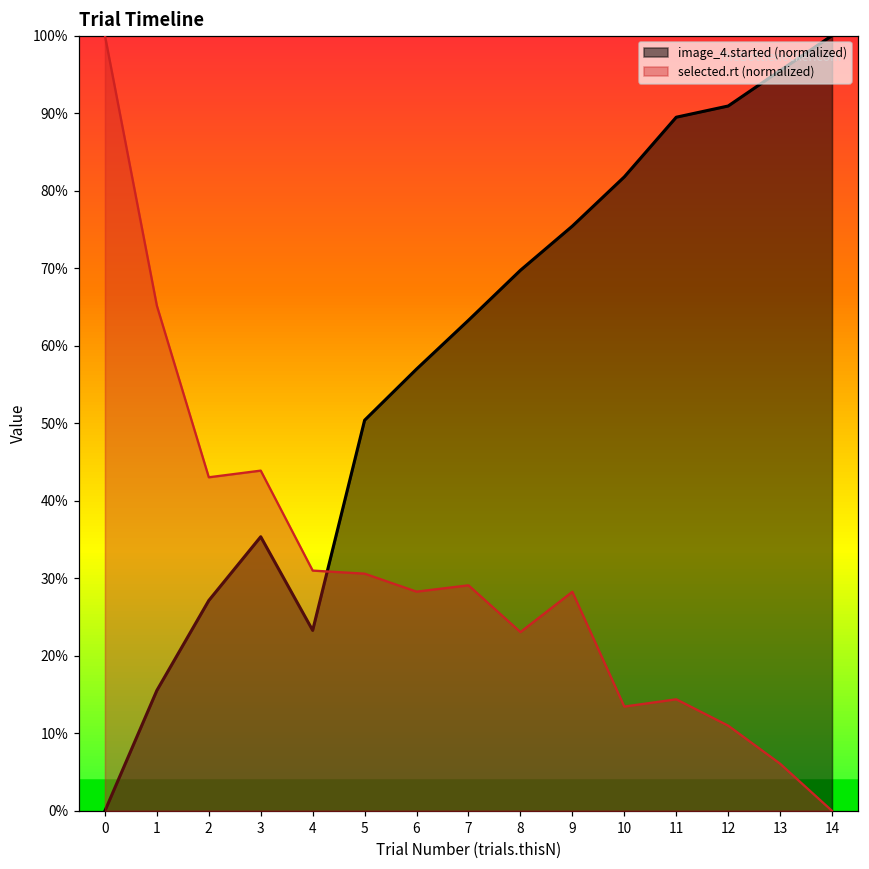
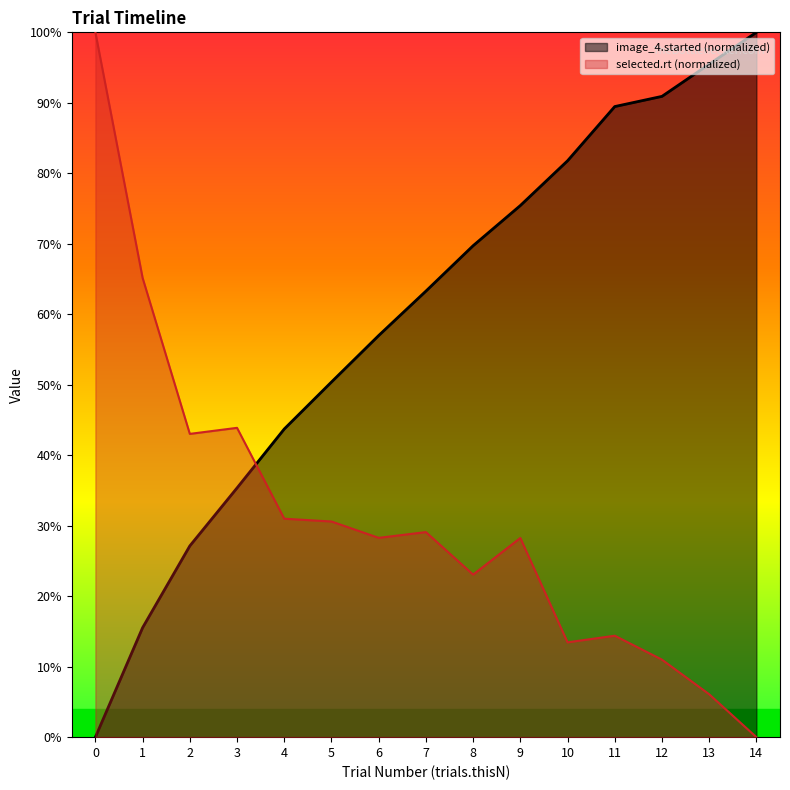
  {
    "image_4.started (normalized)": {
      "1": "16%",
      "2": "27%",
      "3": "35%",
-     "4": "23%",
+     "4": "44%",
      "5": "50%",
      "6": "57%",
      "7": "63%",
      "8": "70%",
      "9": "75%",
      "10": "82%",
      "11": "89%",
      "12": "91%",
      "14": "100%"
    },
    "selected.rt (normalized)": {
      "0": "100%",
      "1": "65%",
      "2": "43%",
      "3": "44%",
      "4": "31%",
      "5": "31%",
      "6": "28%",
      "7": "29%",
      "8": "23%",
      "9": "28%",
      "10": "13%",
      "11": "14%",
      "12": "11%",
      "13": "6%"
    }
  }
